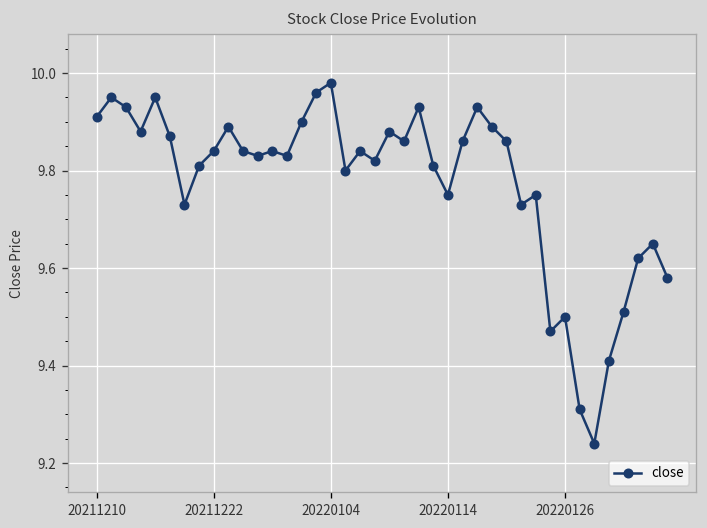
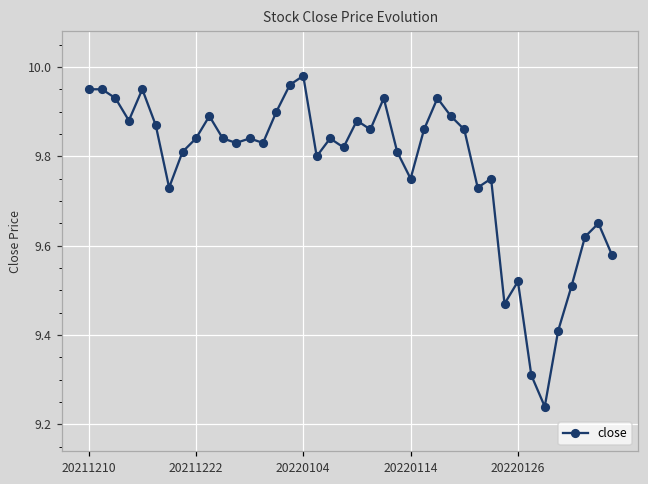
  {
-   "20211210": 9.91,
+   "20211210": 9.95,
    "20211222": 9.84,
    "20220104": 9.98,
    "20220114": 9.75,
-   "20220126": 9.50
+   "20220126": 9.52
  }
